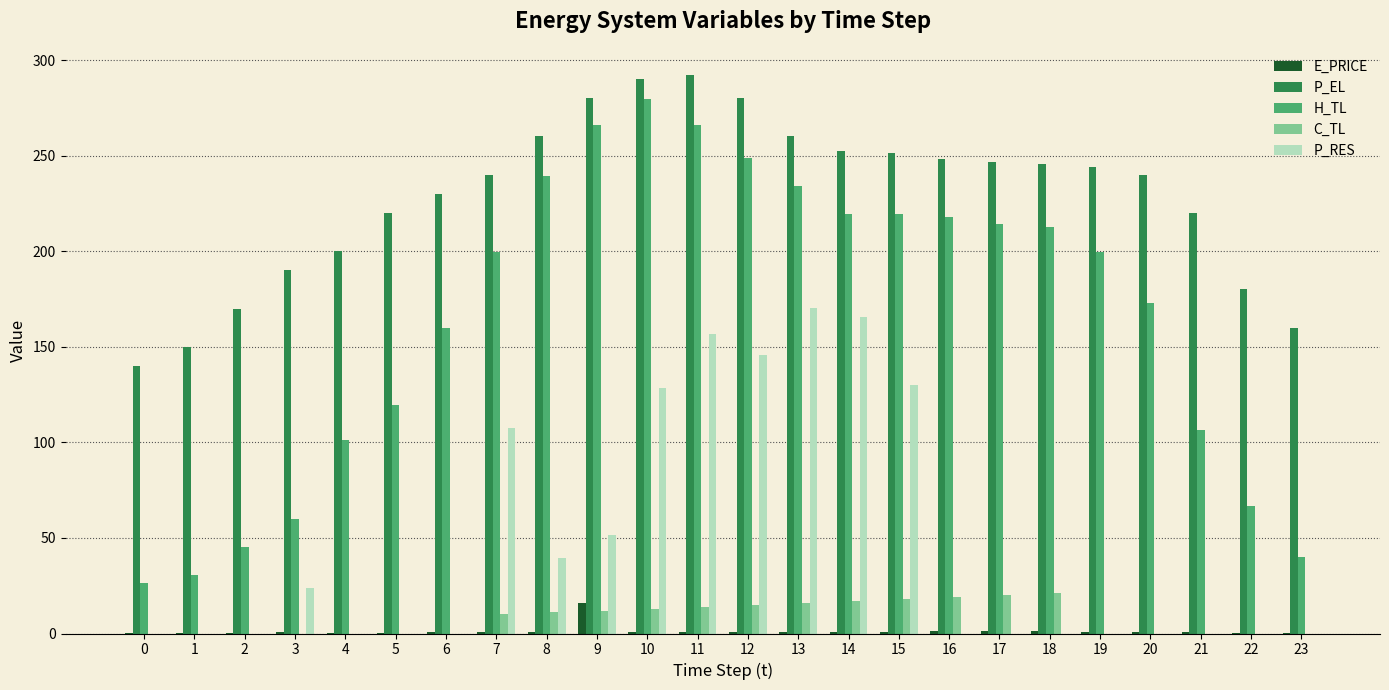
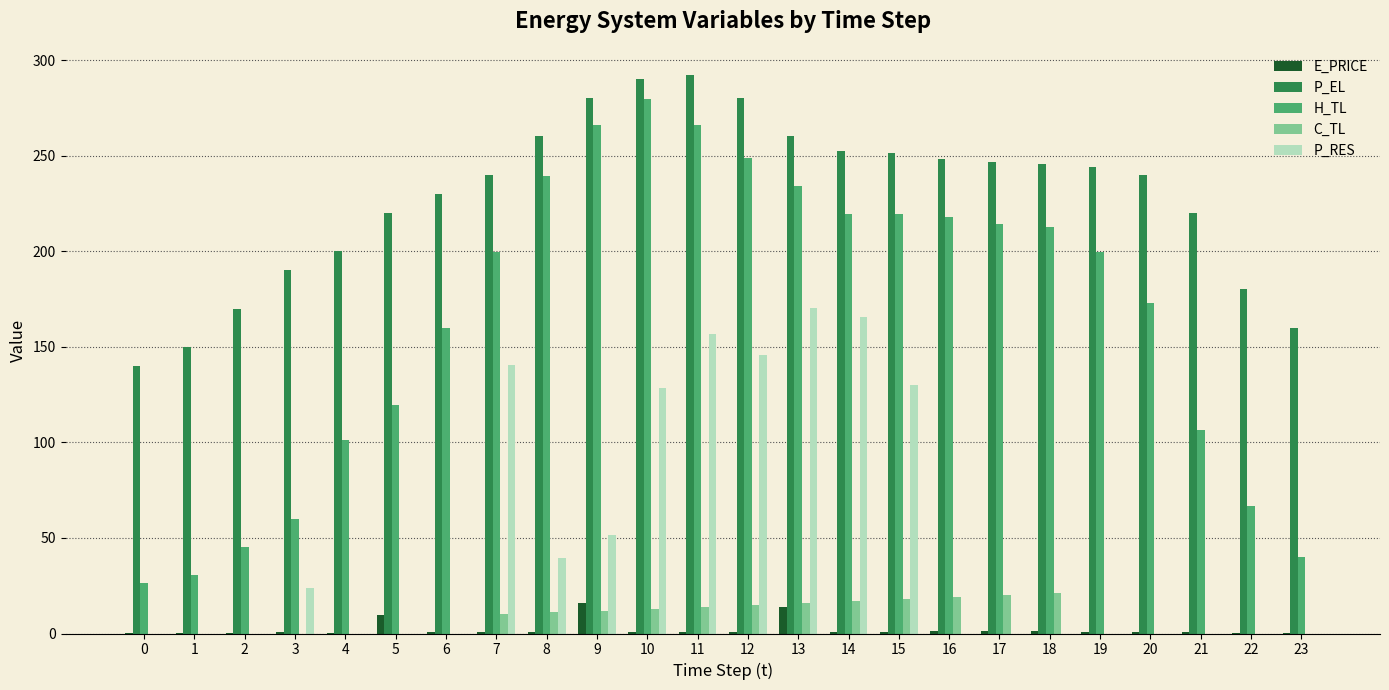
  {
    "E_PRICE": {
-     "5": 0,
+     "5": 10,
      "9": 16,
-     "13": 1
+     "13": 14
    },
    "C_TL": {
      "0": 0,
      "1": 0,
      "2": 0,
      "3": 0,
      "4": 0,
      "5": 0,
      "6": 0,
      "7": 10,
      "8": 11,
      "9": 12,
      "10": 13,
      "11": 14,
      "12": 15,
      "13": 16,
      "14": 17,
      "15": 18,
      "16": 19,
      "17": 20,
      "18": 21,
      "19": 0,
      "20": 0,
      "21": 0,
      "22": 0,
      "23": 0
    },
    "P_RES": {
      "0": 0,
      "1": 0,
      "2": 0,
      "3": 24,
      "4": 0,
      "5": 0,
      "6": 0,
-     "7": 108,
+     "7": 141,
      "8": 40,
      "9": 52,
      "10": 128,
      "11": 157,
      "12": 146,
      "13": 170,
      "14": 165,
      "15": 130,
      "16": 0,
      "17": 0,
      "18": 0,
      "19": 0,
      "20": 0,
      "21": 0,
      "22": 0,
      "23": 0
    }
  }
